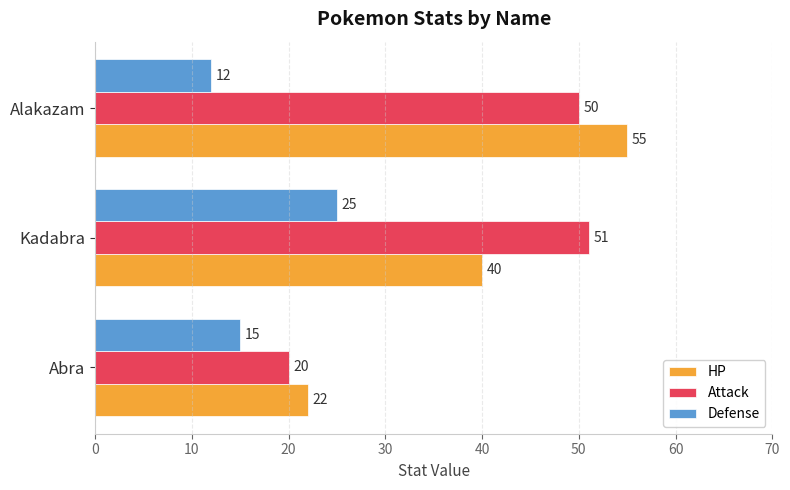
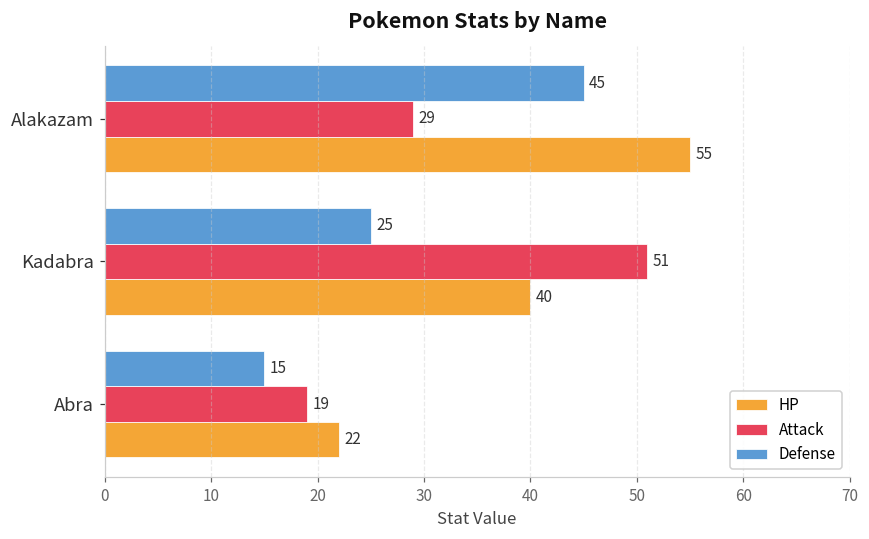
  {
    "HP": {
      "Alakazam": 55,
      "Kadabra": 40,
      "Abra": 22
    },
    "Attack": {
-     "Alakazam": 50,
+     "Alakazam": 29,
      "Kadabra": 51,
-     "Abra": 20
+     "Abra": 19
    },
    "Defense": {
-     "Alakazam": 12,
+     "Alakazam": 45,
      "Kadabra": 25,
      "Abra": 15
    }
  }
